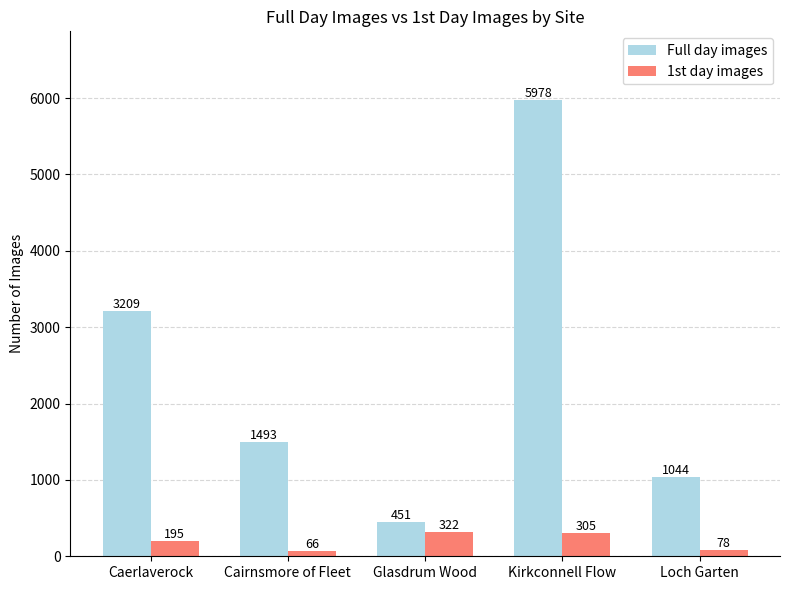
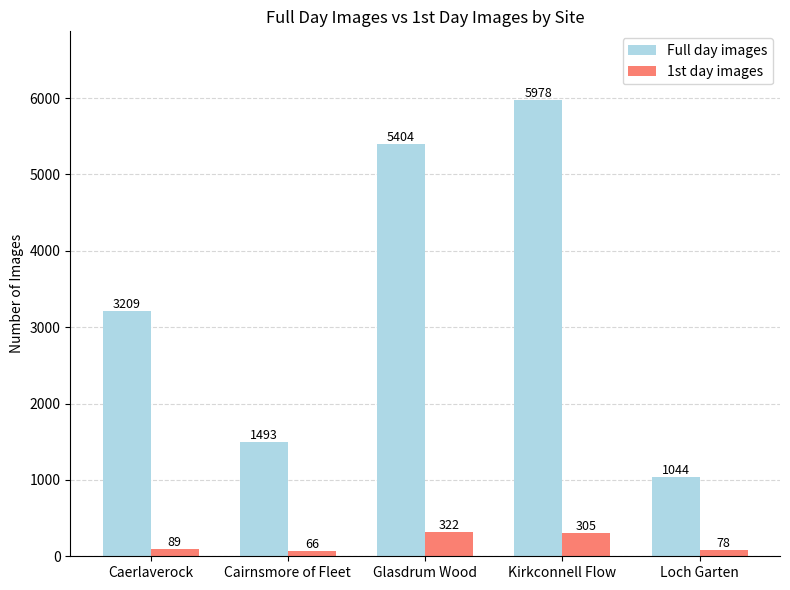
  {
    "Full day images": {
      "Caerlaverock": 3209,
      "Cairnsmore of Fleet": 1493,
-     "Glasdrum Wood": 451,
+     "Glasdrum Wood": 5404,
      "Kirkconnell Flow": 5978,
      "Loch Garten": 1044
    },
    "1st day images": {
-     "Caerlaverock": 195,
+     "Caerlaverock": 89,
      "Cairnsmore of Fleet": 66,
      "Glasdrum Wood": 322,
      "Kirkconnell Flow": 305,
      "Loch Garten": 78
    }
  }
